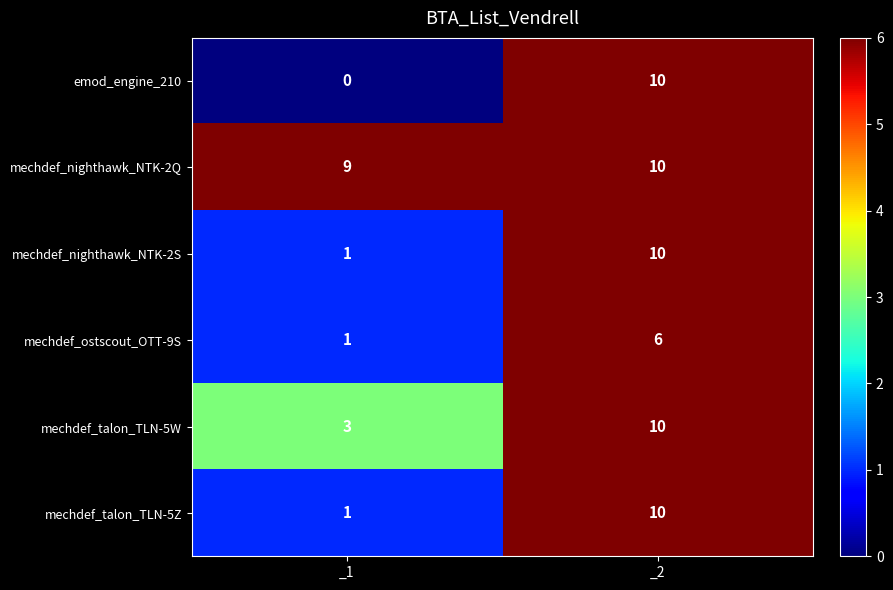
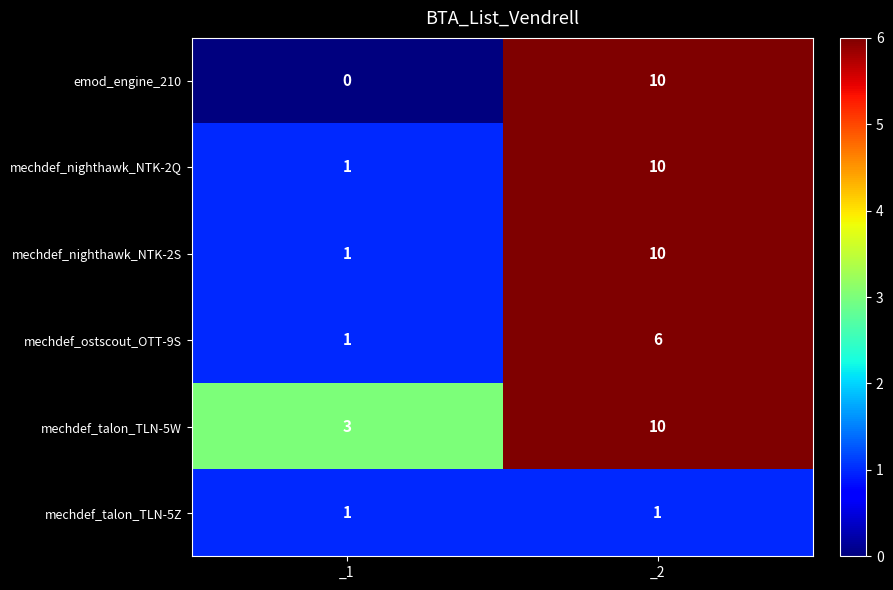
  {
    "emod_engine_210": {
      "_1": 0,
      "_2": 10
    },
    "mechdef_nighthawk_NTK-2Q": {
-     "_1": 9,
+     "_1": 1,
      "_2": 10
    },
    "mechdef_nighthawk_NTK-2S": {
      "_1": 1,
      "_2": 10
    },
    "mechdef_ostscout_OTT-9S": {
      "_1": 1,
      "_2": 6
    },
    "mechdef_talon_TLN-5W": {
      "_1": 3,
      "_2": 10
    },
    "mechdef_talon_TLN-5Z": {
      "_1": 1,
-     "_2": 10
+     "_2": 1
    }
  }
